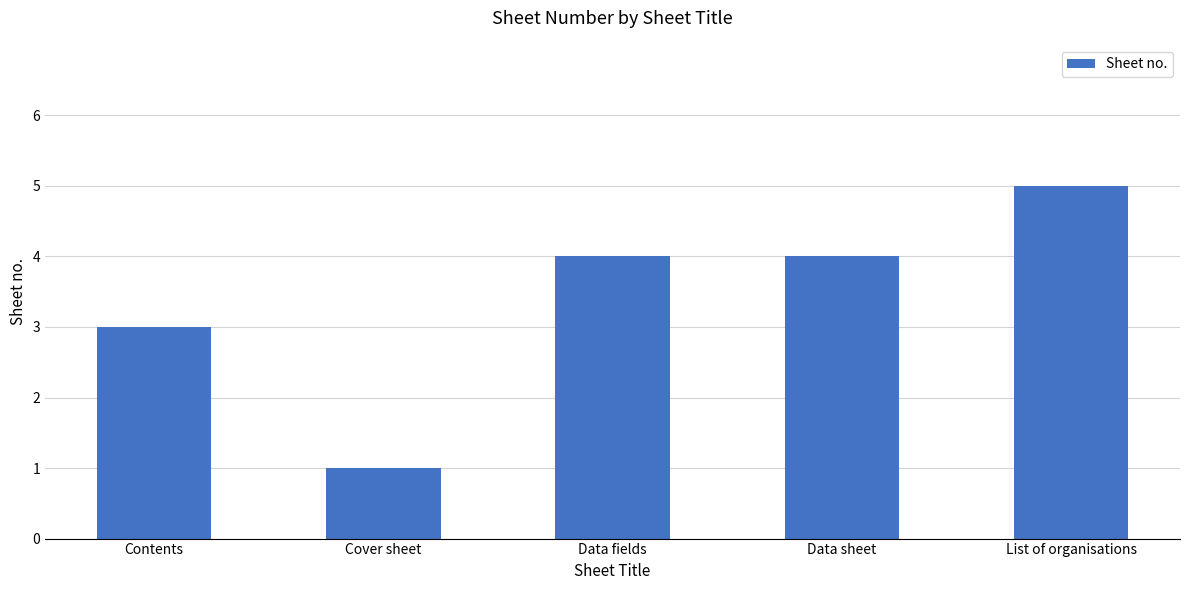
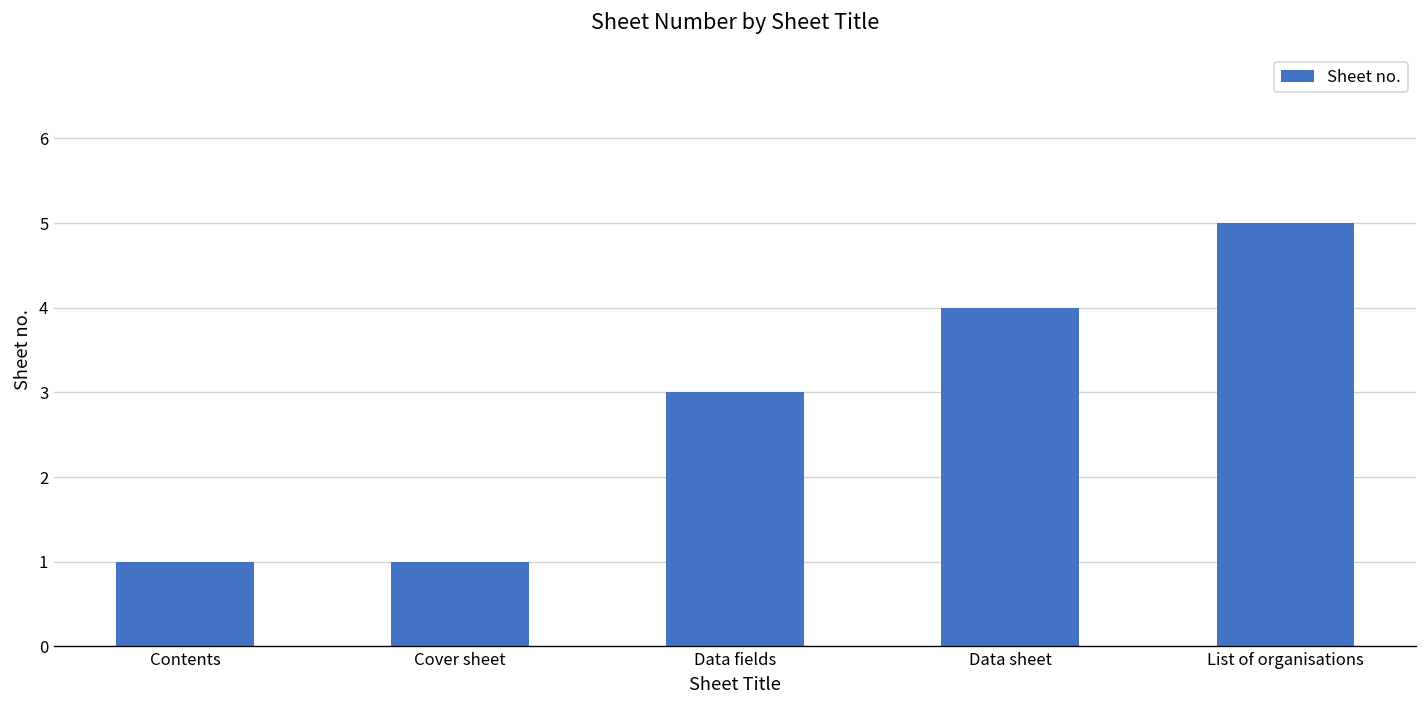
  {
-   "Contents": 3,
+   "Contents": 1,
    "Cover sheet": 1,
-   "Data fields": 4,
+   "Data fields": 3,
    "Data sheet": 4,
    "List of organisations": 5
  }
